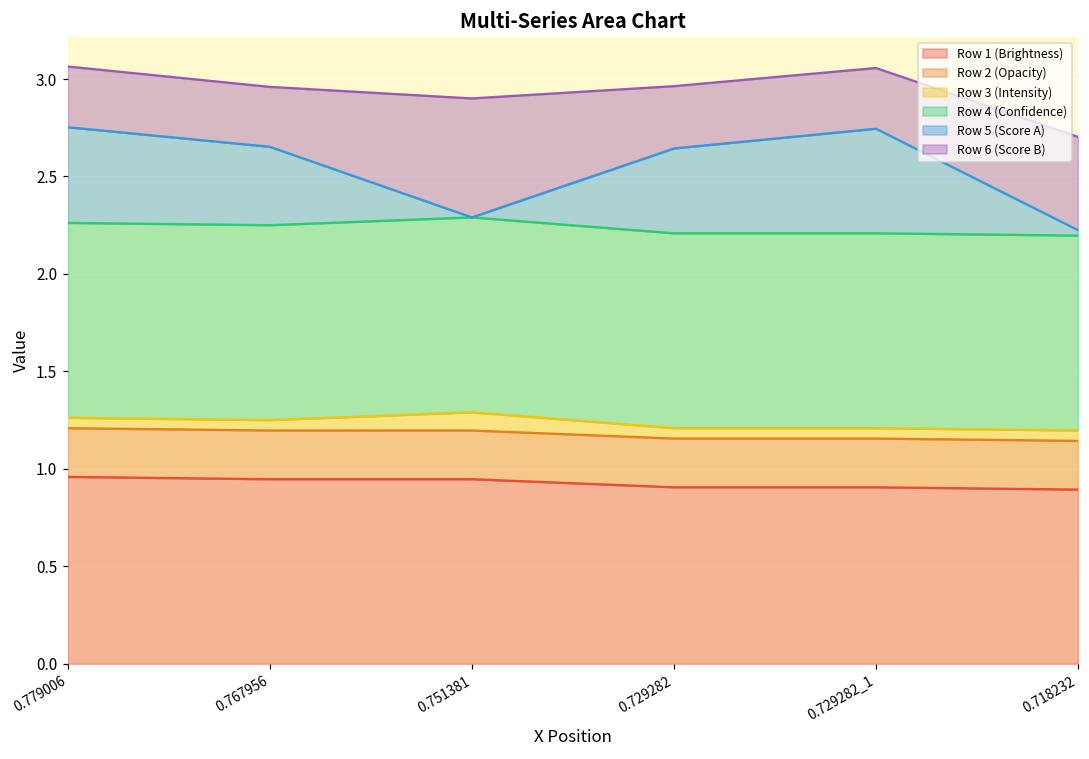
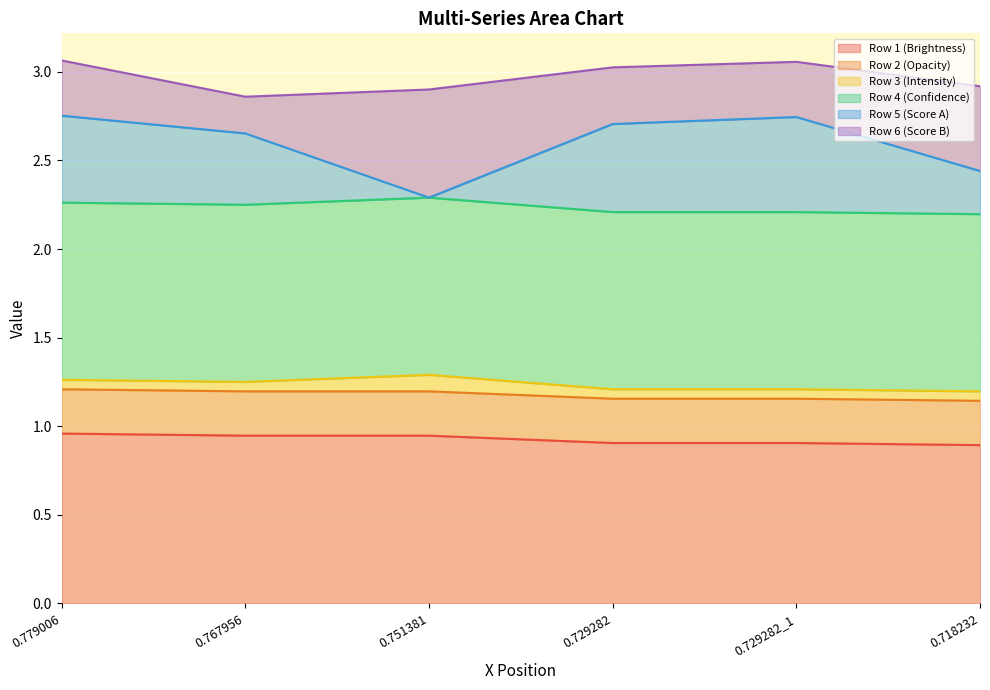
  {
    "Row 4 (Confidence)": {
      "0.779006": 1.00,
      "0.767956": 1.00,
      "0.729282": 1.00,
      "0.729282_1": 1.00,
      "0.718232": 1.00
    },
    "Row 5 (Score A)": {
      "0.779006": 0.49,
      "0.767956": 0.40,
-     "0.729282": 0.43,
+     "0.729282": 0.50,
      "0.729282_1": 0.54,
-     "0.718232": 0.03
+     "0.718232": 0.24
    },
    "Row 6 (Score B)": {
      "0.779006": 0.31,
-     "0.767956": 0.31,
+     "0.767956": 0.21,
      "0.751381": 0.61,
      "0.729282": 0.32,
      "0.729282_1": 0.31,
      "0.718232": 0.48
    }
  }
